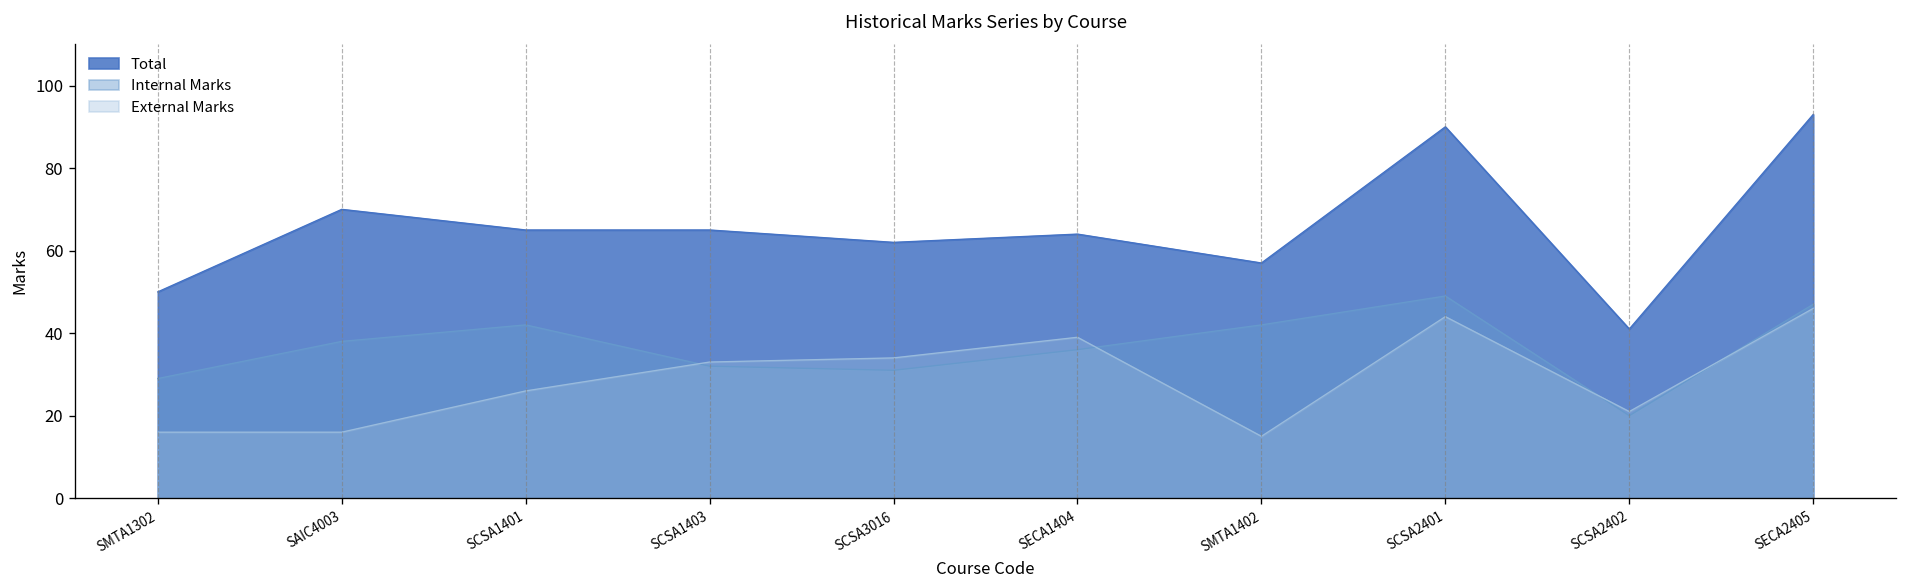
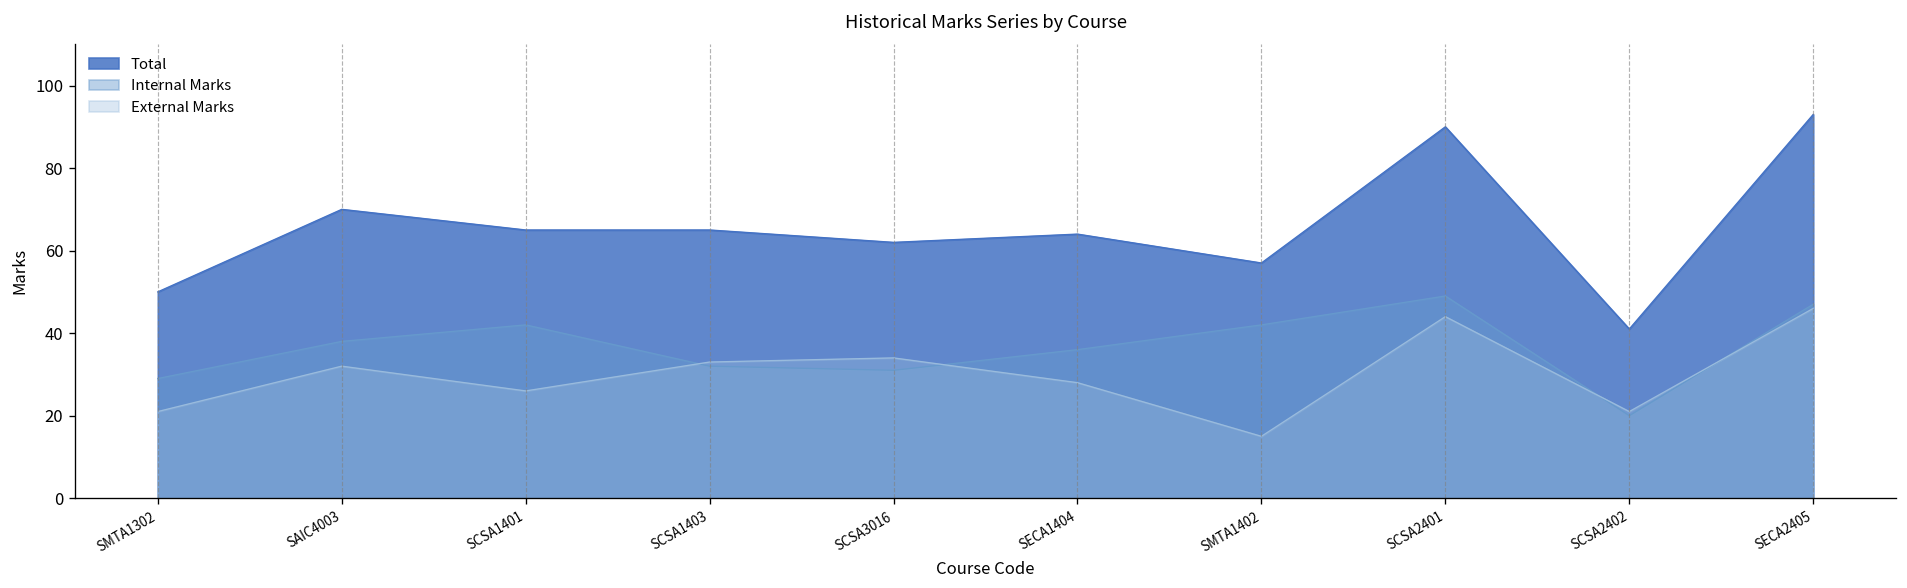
  {
    "External Marks": {
-     "SMTA1302": 16,
-     "SAIC4003": 16,
+     "SMTA1302": 21,
+     "SAIC4003": 32,
      "SCSA1401": 26,
      "SCSA1403": 33,
      "SCSA3016": 34,
-     "SECA1404": 39,
+     "SECA1404": 28,
      "SMTA1402": 15,
      "SCSA2401": 44,
      "SCSA2402": 21,
      "SECA2405": 46
    }
  }
